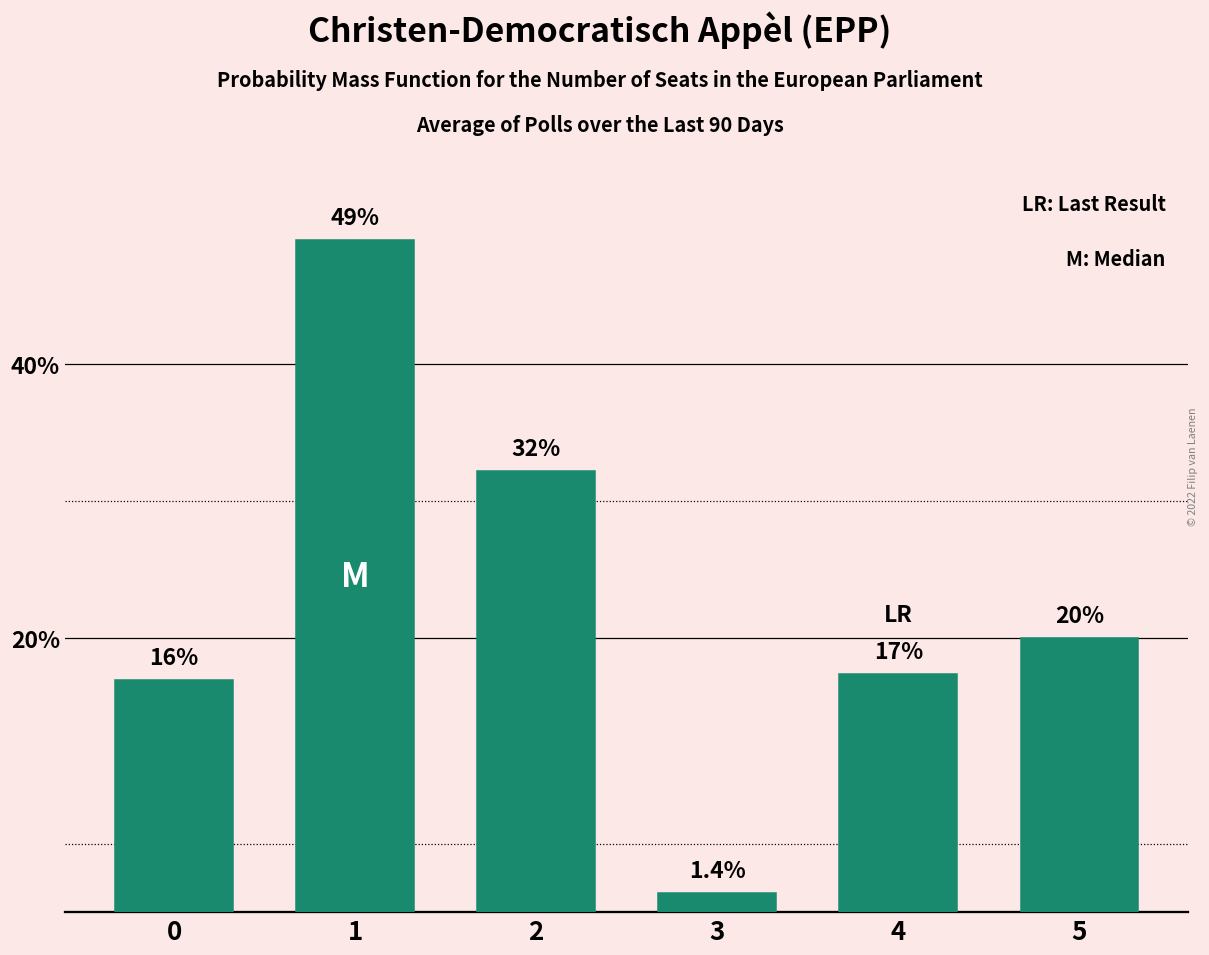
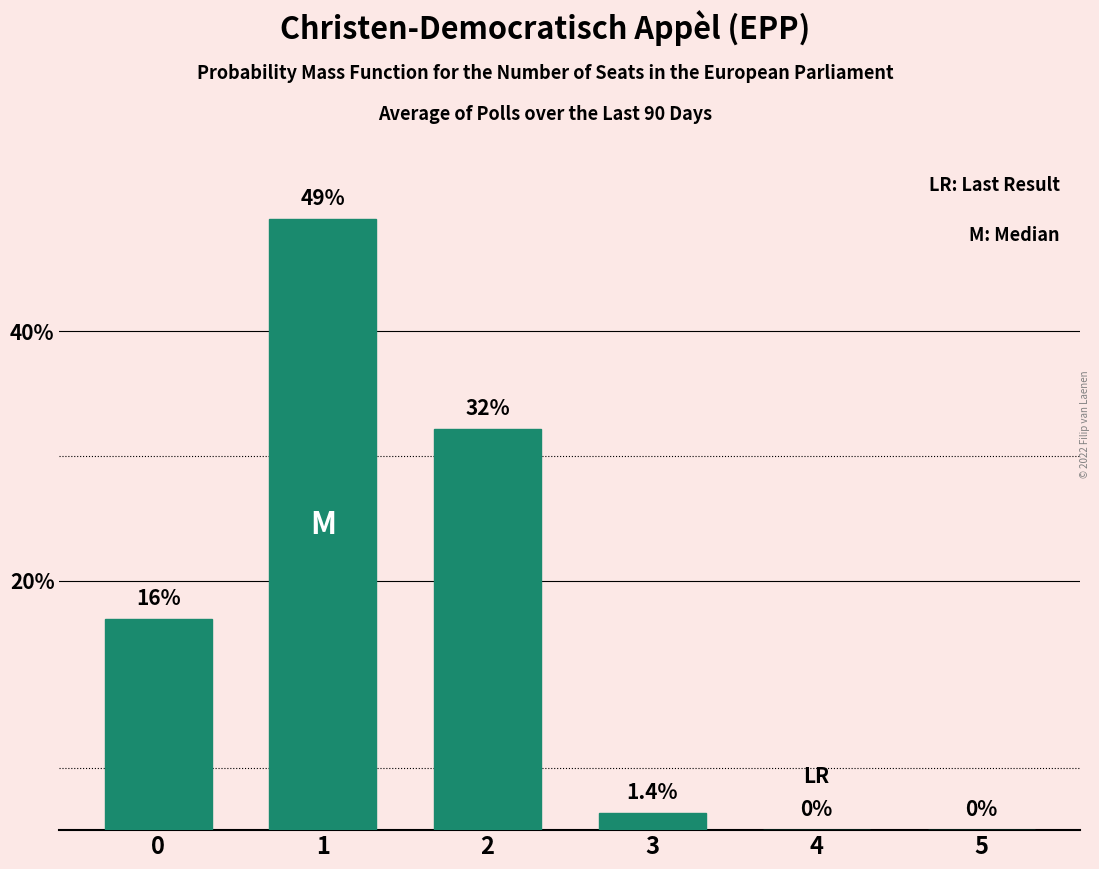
  {
    "1": "49%",
    "2": "32%",
    "3": "1.4%",
-   "4": "17%",
-   "5": "20%"
+   "4": "0%",
+   "5": "0%"
  }
